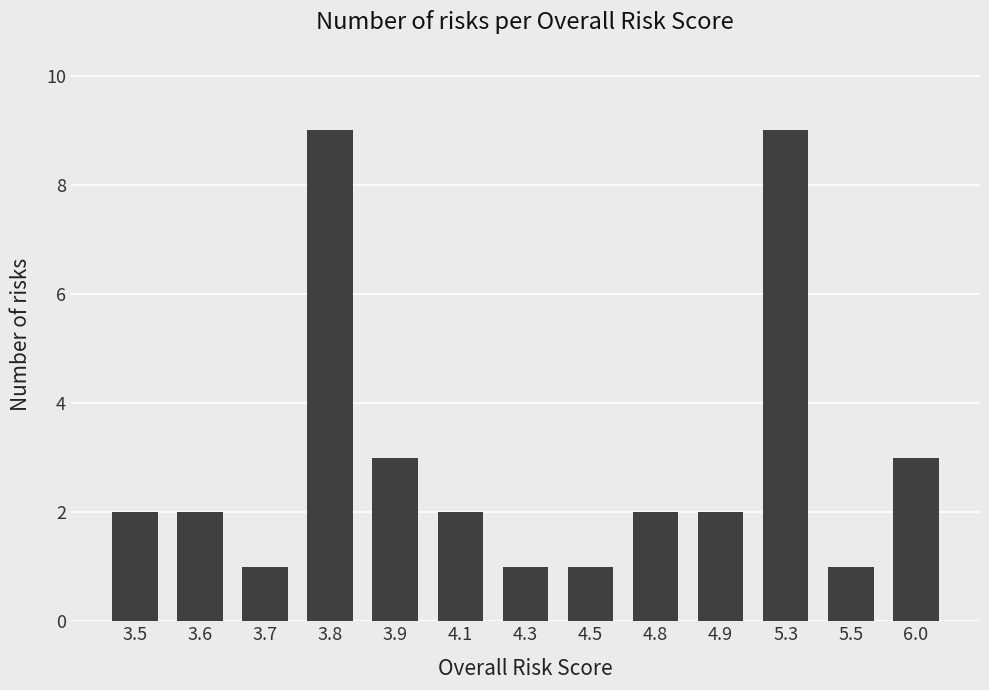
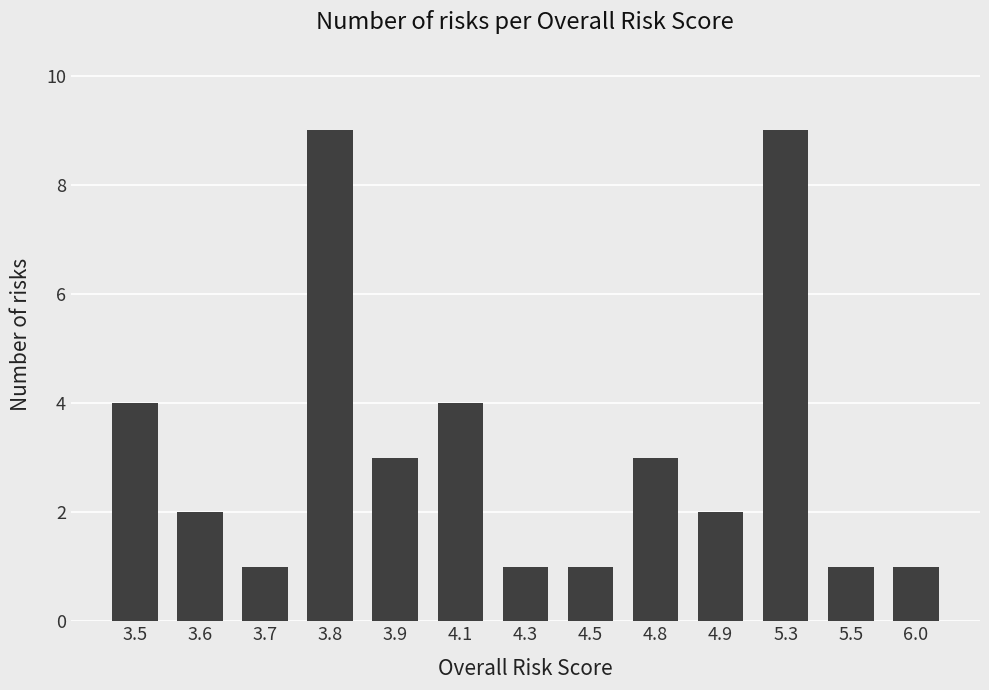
  {
-   "3.5": 2,
+   "3.5": 4,
    "3.6": 2,
    "3.7": 1,
    "3.8": 9,
    "3.9": 3,
-   "4.1": 2,
+   "4.1": 4,
    "4.3": 1,
    "4.5": 1,
-   "4.8": 2,
+   "4.8": 3,
    "4.9": 2,
    "5.3": 9,
    "5.5": 1,
-   "6.0": 3
+   "6.0": 1
  }
